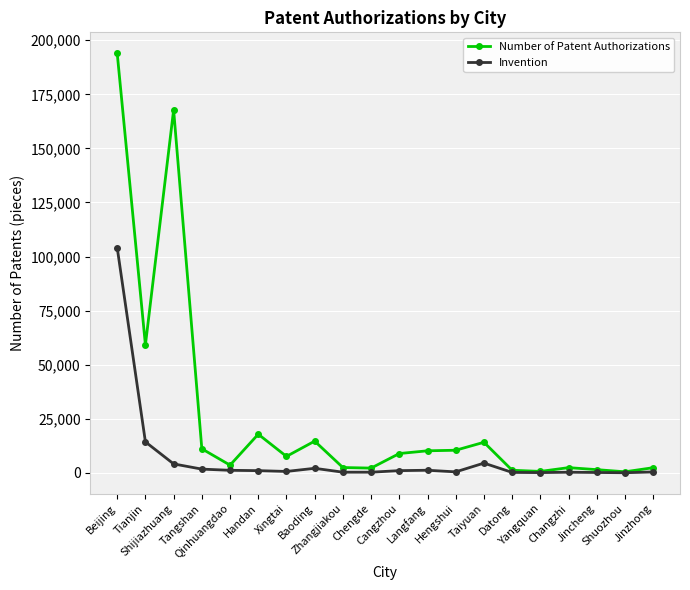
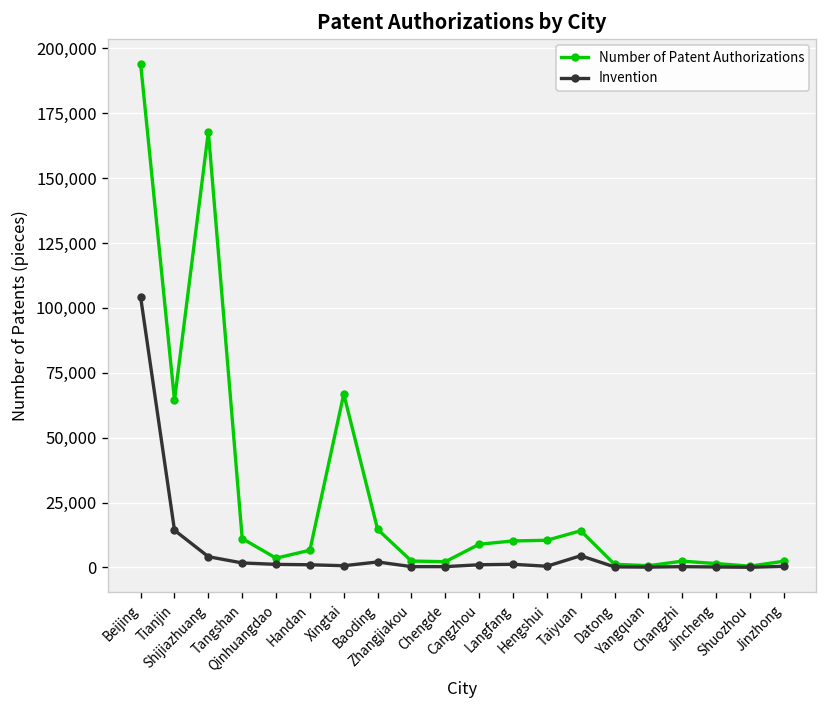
  {
    "Number of Patent Authorizations": {
      "Beijing": "194,000",
-     "Tianjin": "59,000",
+     "Tianjin": "64,000",
      "Shijiazhuang": "168,000",
      "Tangshan": "11,000",
      "Qinhuangdao": "4,000",
-     "Handan": "18,000",
-     "Xingtai": "8,000",
+     "Handan": "7,000",
+     "Xingtai": "67,000",
      "Baoding": "15,000",
      "Zhangjiakou": "2,000",
      "Chengde": "2,000",
      "Cangzhou": "9,000",
      "Langfang": "10,000",
      "Hengshui": "10,000",
      "Taiyuan": "14,000",
      "Changzhi": "2,000",
      "Jincheng": "1,000",
      "Jinzhong": "2,000"
    },
    "Invention": {
      "Beijing": "104,000",
      "Tianjin": "14,000",
      "Shijiazhuang": "4,000",
      "Tangshan": "2,000",
      "Qinhuangdao": "1,000",
      "Handan": "1,000",
      "Xingtai": "1,000",
      "Baoding": "2,000",
      "Zhangjiakou": "0",
      "Chengde": "0",
      "Cangzhou": "1,000",
      "Langfang": "1,000",
      "Hengshui": "0",
      "Taiyuan": "5,000",
      "Changzhi": "0",
      "Jincheng": "0",
      "Jinzhong": "0"
    }
  }
